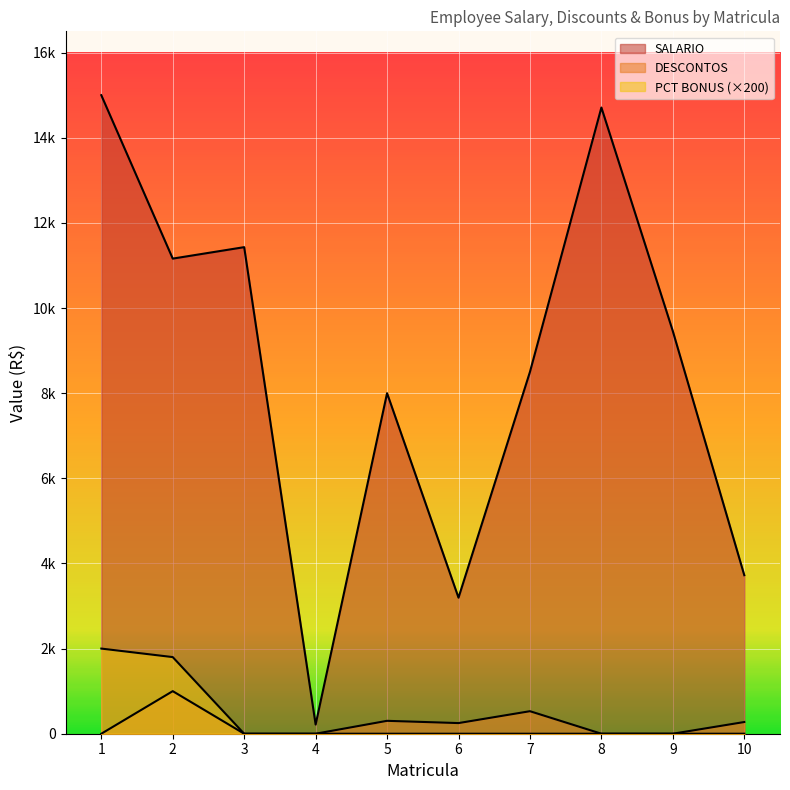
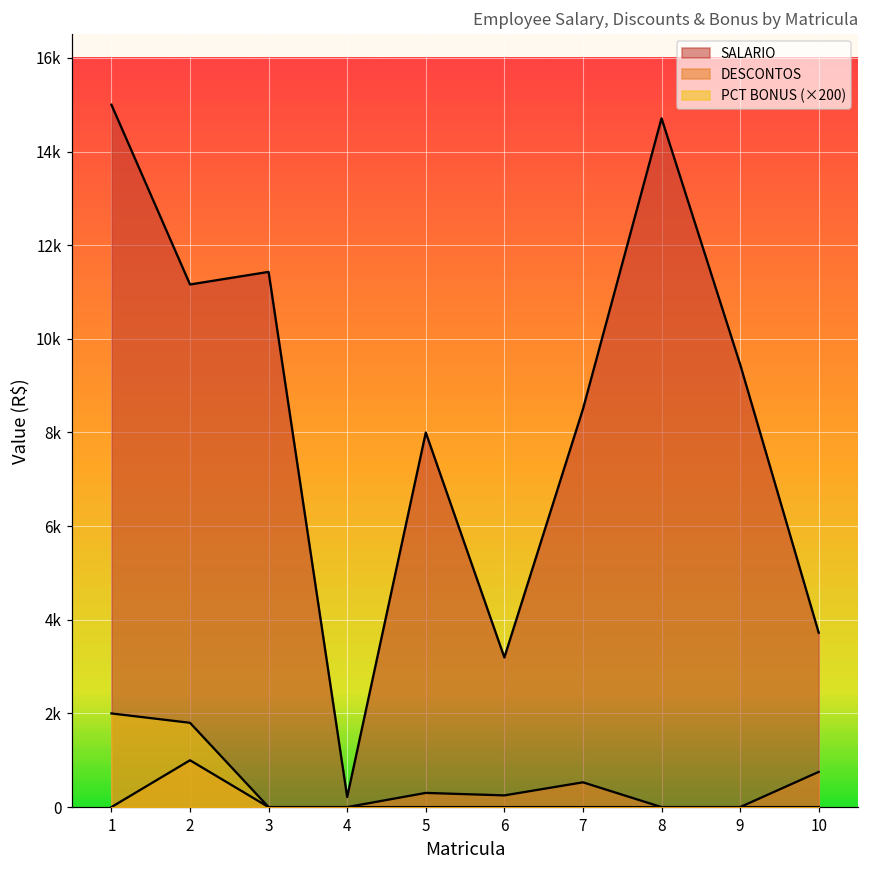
  {
    "SALARIO": {
      "1": 15000,
      "2": 11200,
      "3": 11400,
      "4": 200,
      "5": 8000,
      "6": 3200,
      "7": 8500,
      "8": 14700,
      "9": 9500,
      "10": 3700
    },
    "DESCONTOS": {
      "1": 0,
      "2": 1000,
      "5": 300,
      "6": 300,
      "7": 500,
-     "10": 300
+     "10": 800
    },
    "PCT BONUS (×200)": {
      "1": 2000,
      "2": 1800,
      "5": 0,
      "6": 0,
      "7": 0,
      "10": 0
    }
  }
